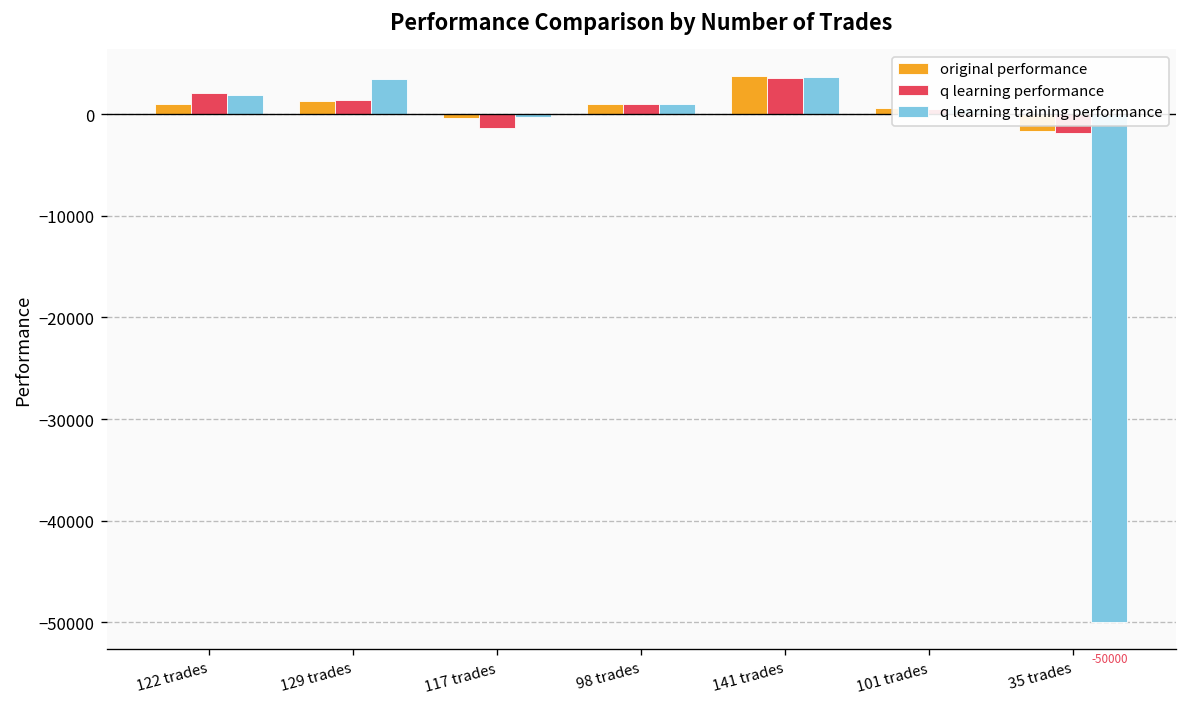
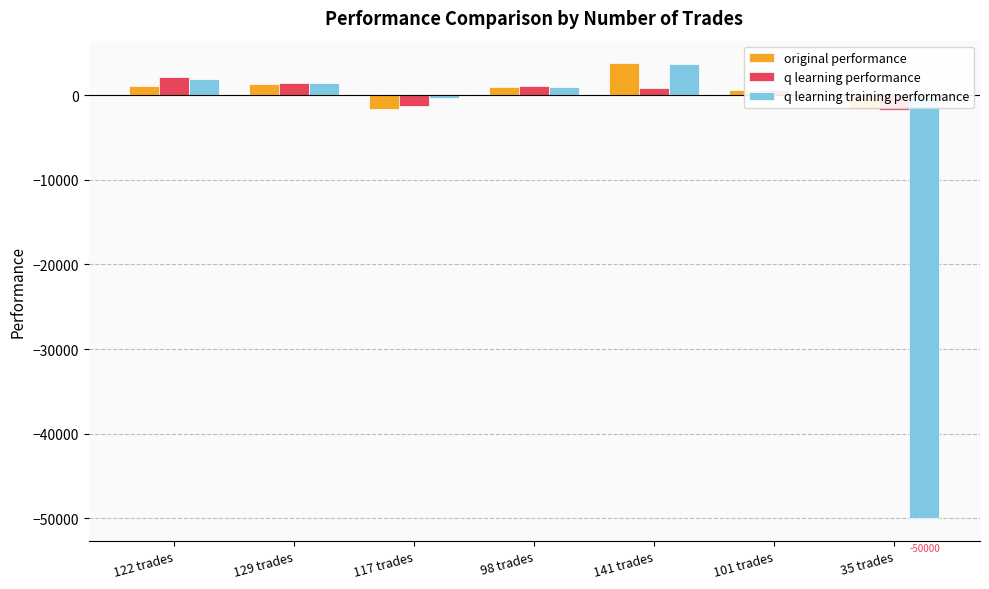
  {
    "original performance": {
      "122 trades": 1000,
      "129 trades": 1000,
-     "117 trades": 0,
+     "117 trades": -2000,
      "98 trades": 1000,
      "141 trades": 4000,
      "35 trades": -2000
    },
    "q learning performance": {
      "122 trades": 2000,
      "129 trades": 1000,
      "117 trades": -1000,
      "98 trades": 1000,
-     "141 trades": 4000,
+     "141 trades": 1000,
      "35 trades": -2000
    },
    "q learning training performance": {
      "122 trades": 2000,
-     "129 trades": 3000,
+     "129 trades": 1000,
      "98 trades": 1000,
      "141 trades": 4000
    }
  }
